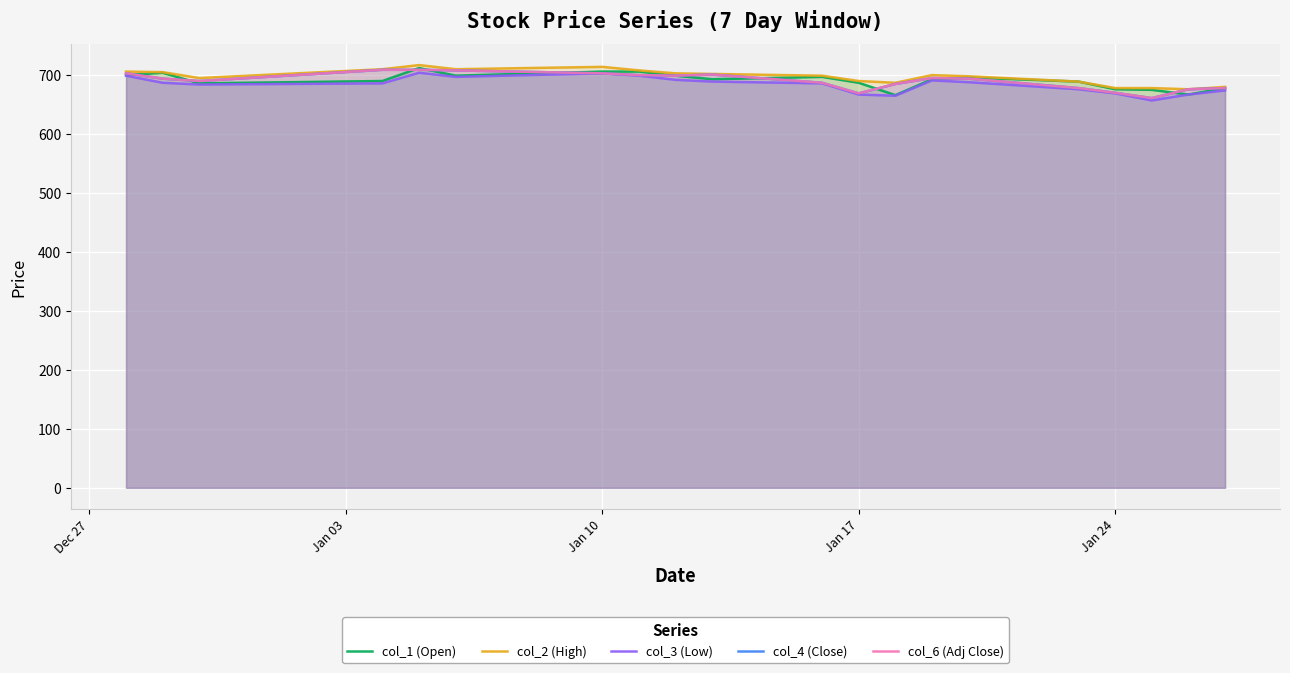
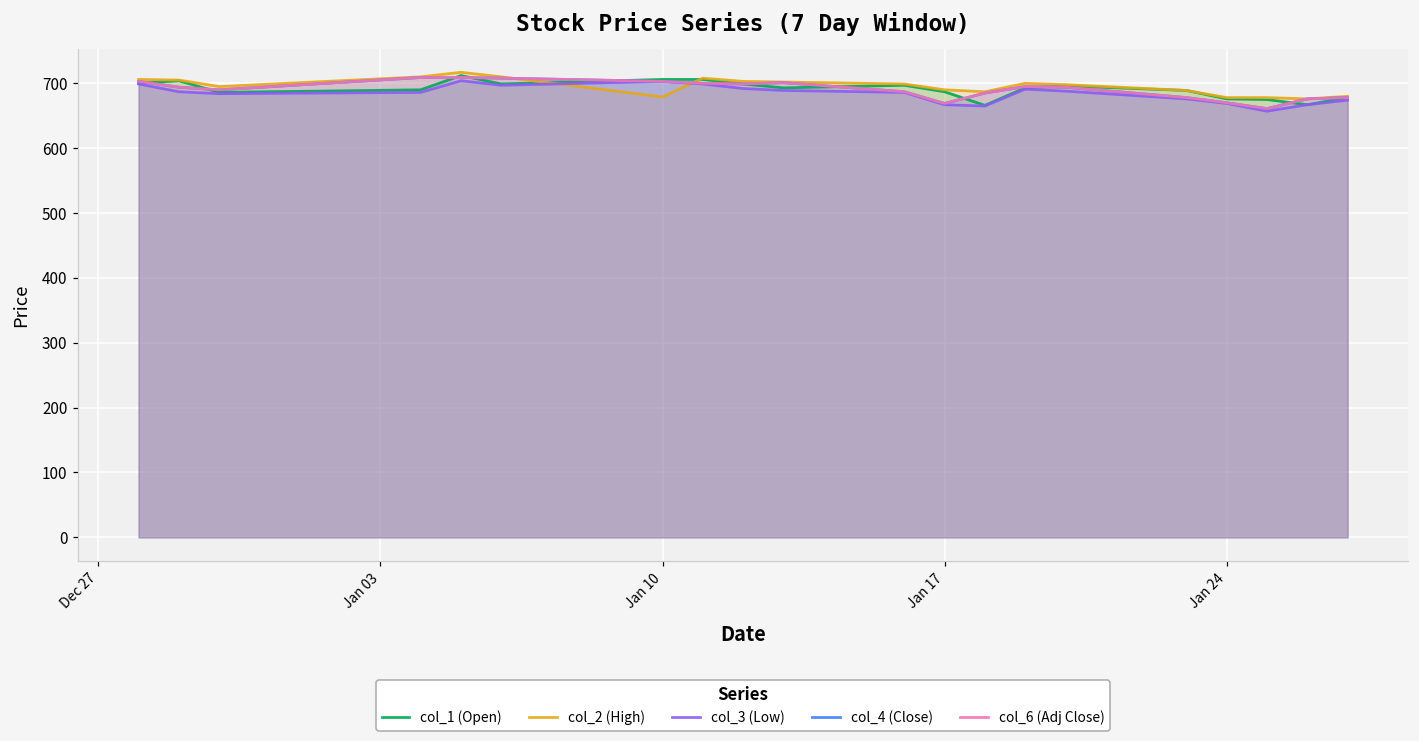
  {
    "col_2 (High)": {
-     "Jan 10": 710
+     "Jan 10": 680
    }
  }
